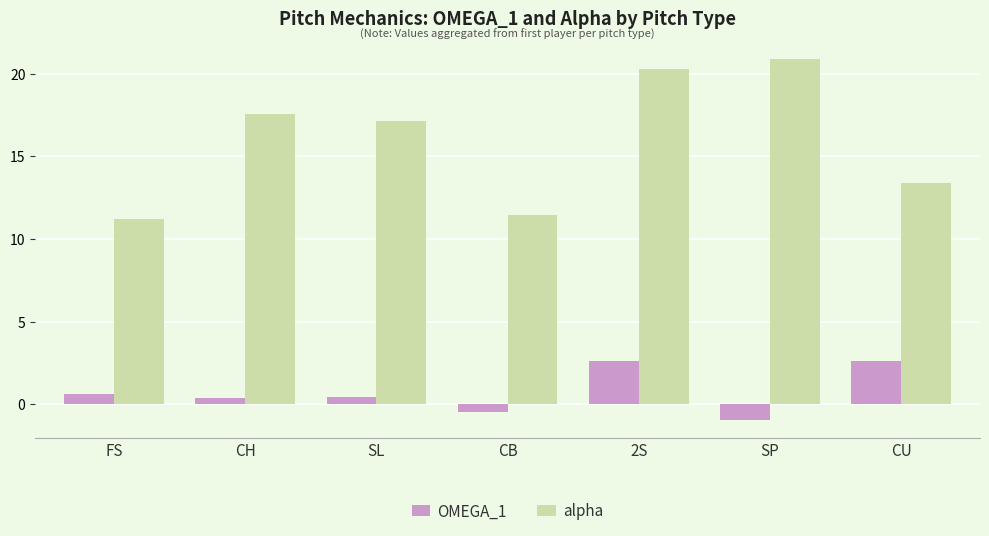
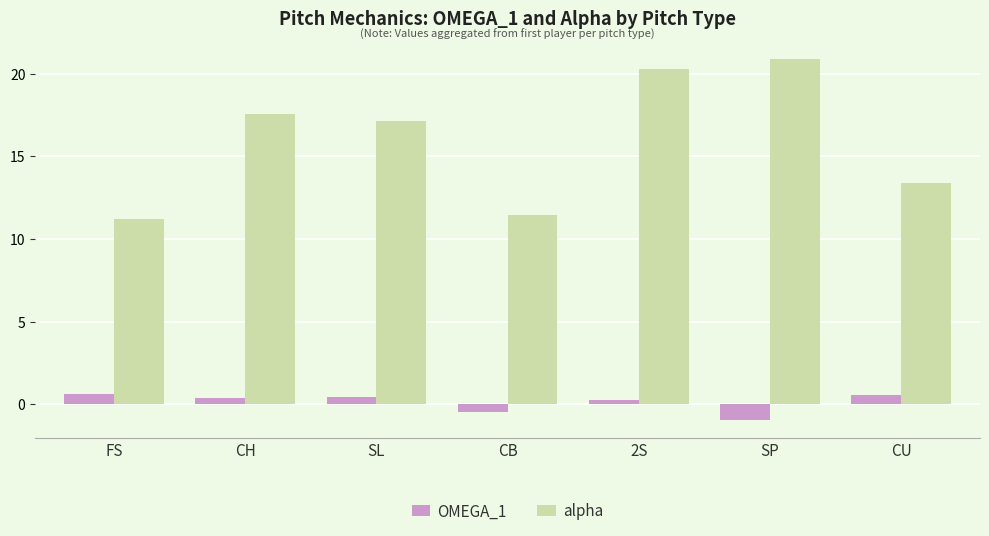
  {
    "OMEGA_1": {
      "FS": 0.6,
      "CH": 0.3,
      "SL": 0.4,
      "CB": -0.5,
-     "2S": 2.6,
+     "2S": 0.2,
      "SP": -0.9,
-     "CU": 2.6
+     "CU": 0.6
    },
    "alpha": {
      "FS": 11.2,
      "CH": 17.6,
      "SL": 17.1,
      "CB": 11.5,
      "2S": 20.3,
      "SP": 20.9,
      "CU": 13.4
    }
  }
